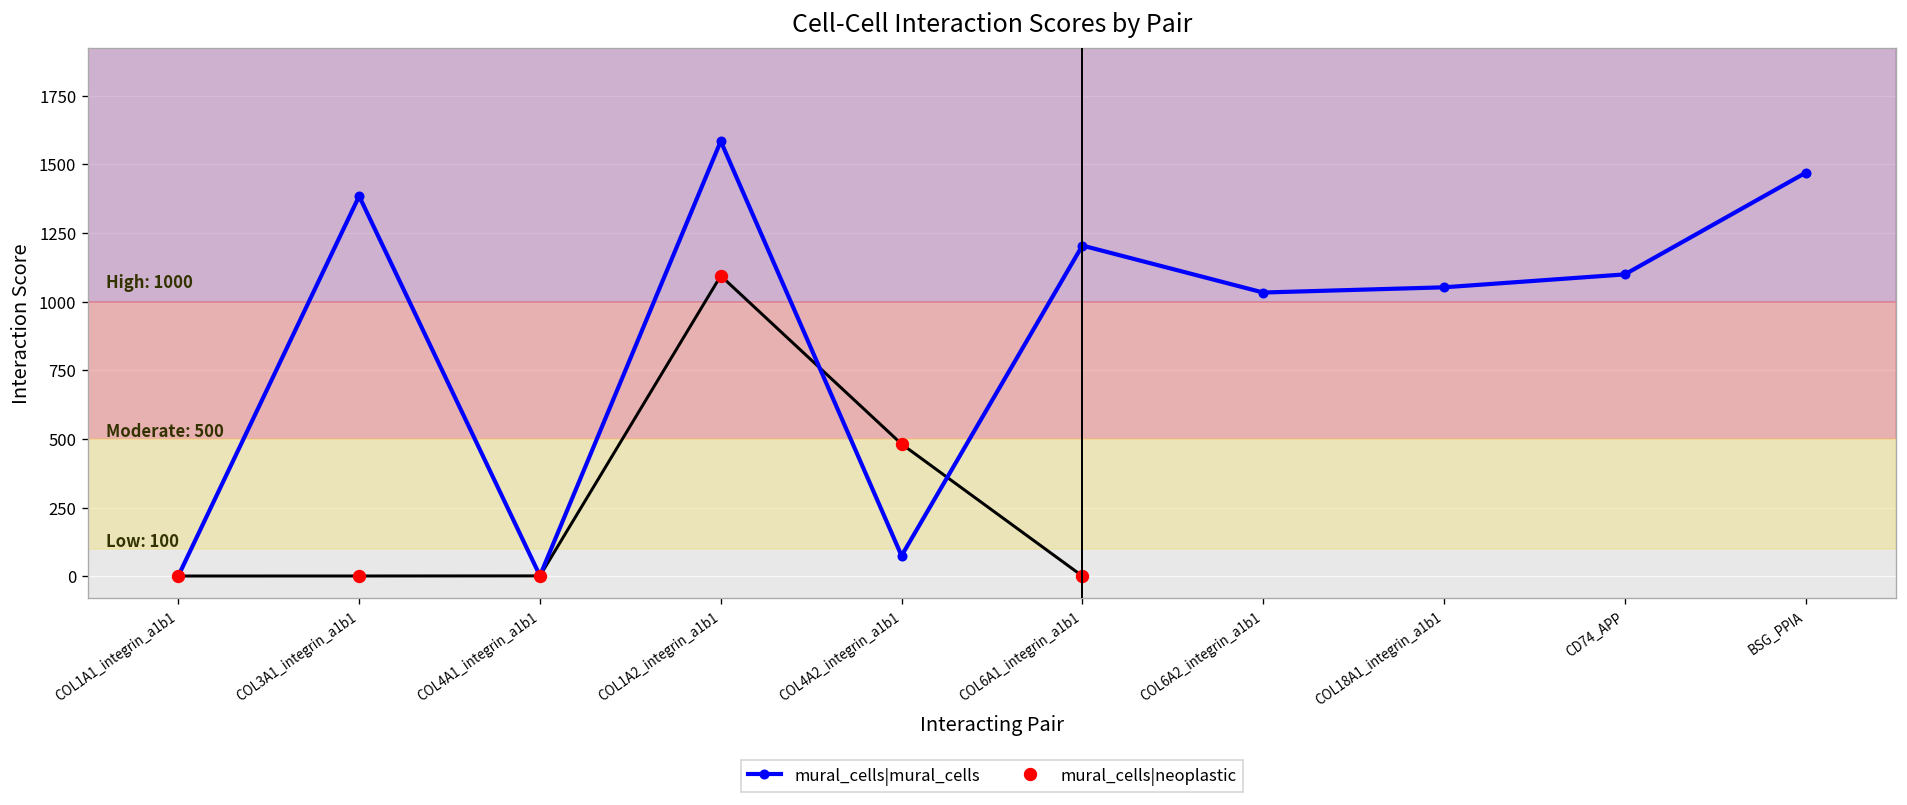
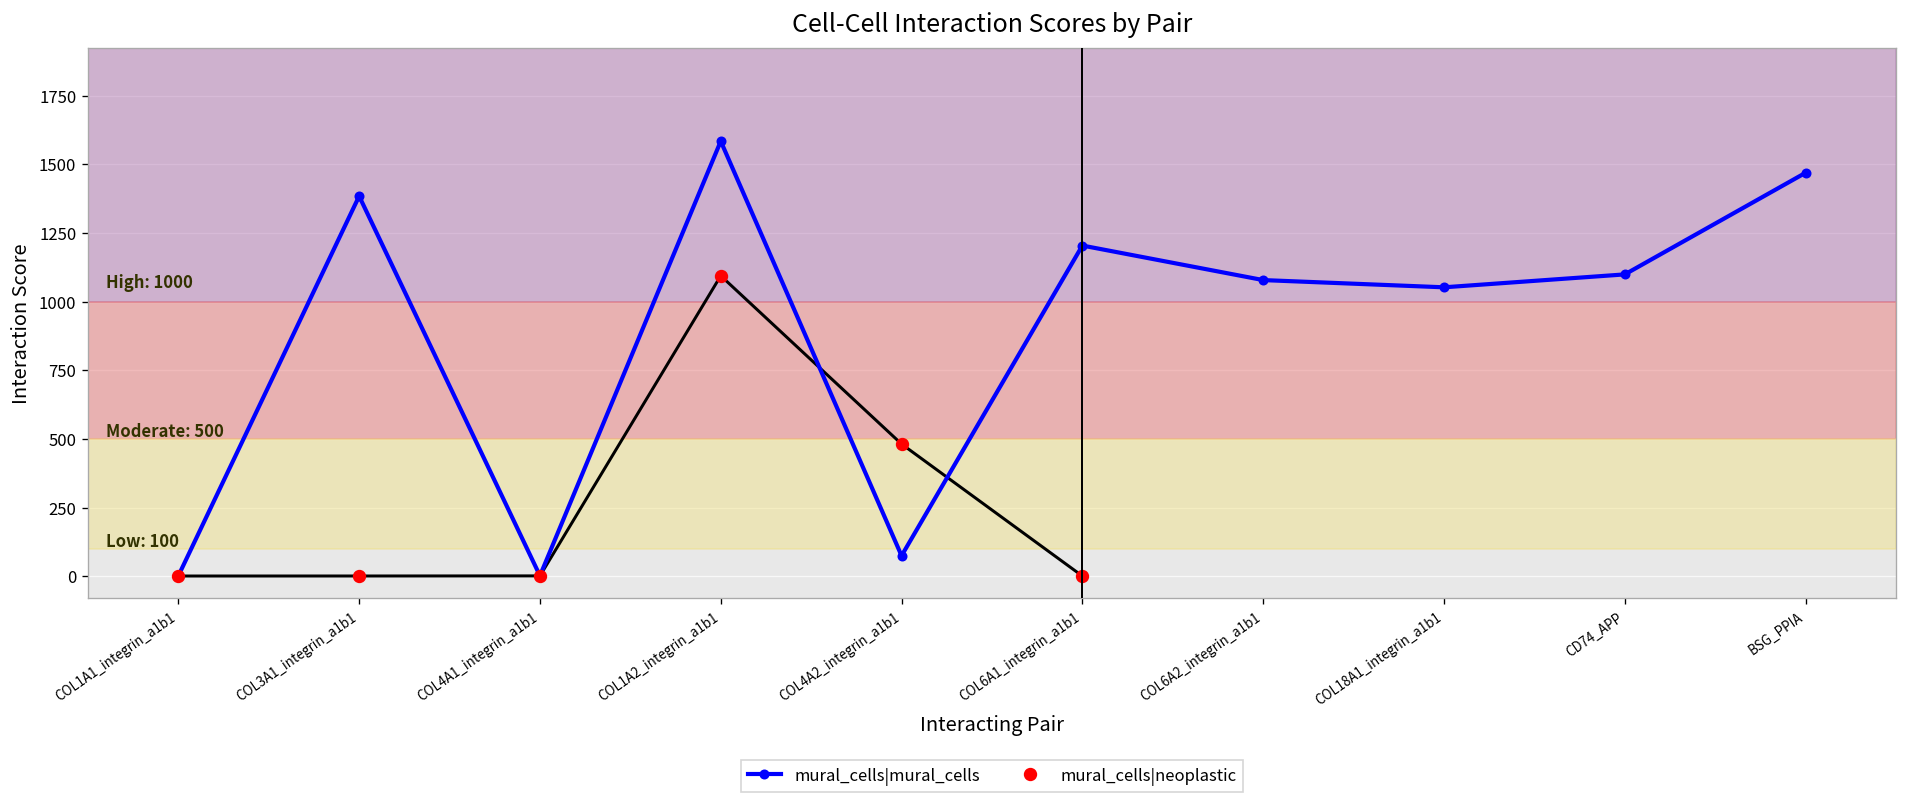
  {
    "mural_cells|mural_cells": {
      "COL3A1_integrin_a1b1": 1380,
      "COL1A2_integrin_a1b1": 1580,
      "COL4A2_integrin_a1b1": 70,
      "COL6A1_integrin_a1b1": 1200,
-     "COL6A2_integrin_a1b1": 1030,
+     "COL6A2_integrin_a1b1": 1080,
      "COL18A1_integrin_a1b1": 1050,
      "CD74_APP": 1100,
      "BSG_PPIA": 1470
    },
    "mural_cells|neoplastic": {
      "COL3A1_integrin_a1b1": 0,
      "COL1A2_integrin_a1b1": 1090,
      "COL4A2_integrin_a1b1": 480,
      "COL6A1_integrin_a1b1": 0
    }
  }
